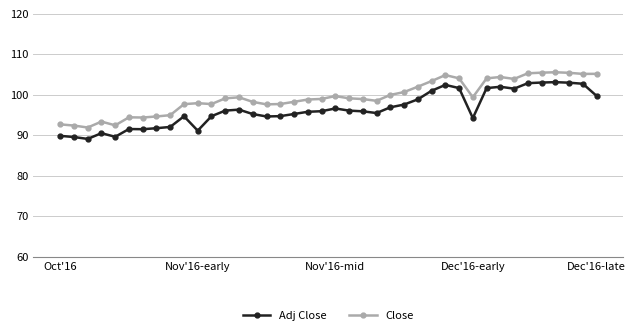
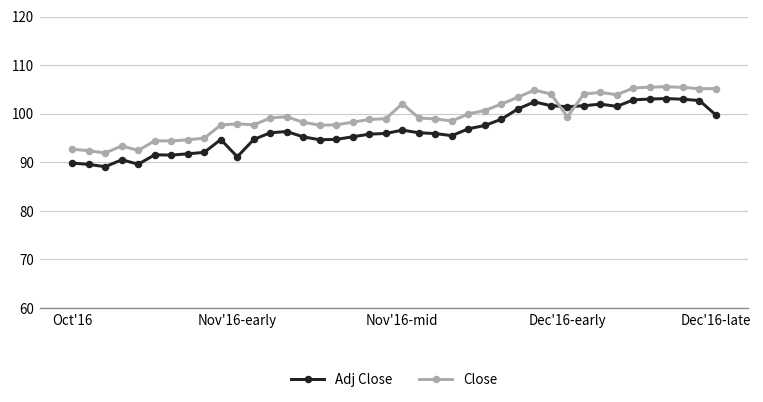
  {
    "Adj Close": {
      "Oct'16": 90,
      "Nov'16-early": 91,
      "Nov'16-mid": 97,
-     "Dec'16-early": 94,
+     "Dec'16-early": 101,
      "Dec'16-late": 100
    },
    "Close": {
      "Oct'16": 93,
      "Nov'16-early": 98,
-     "Nov'16-mid": 100,
+     "Nov'16-mid": 102,
      "Dec'16-early": 99,
      "Dec'16-late": 105
    }
  }
